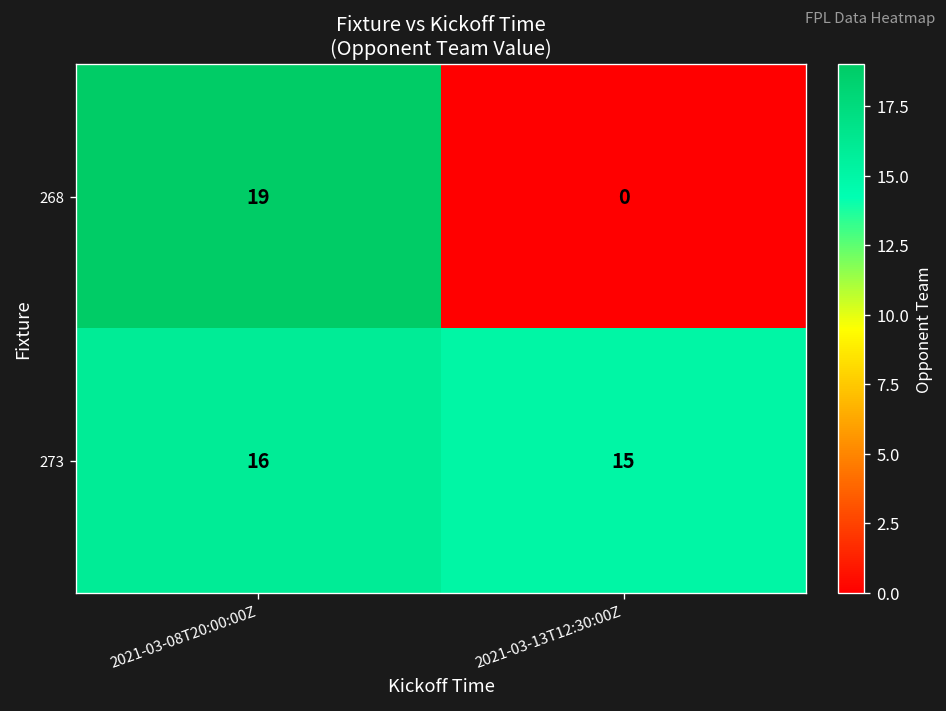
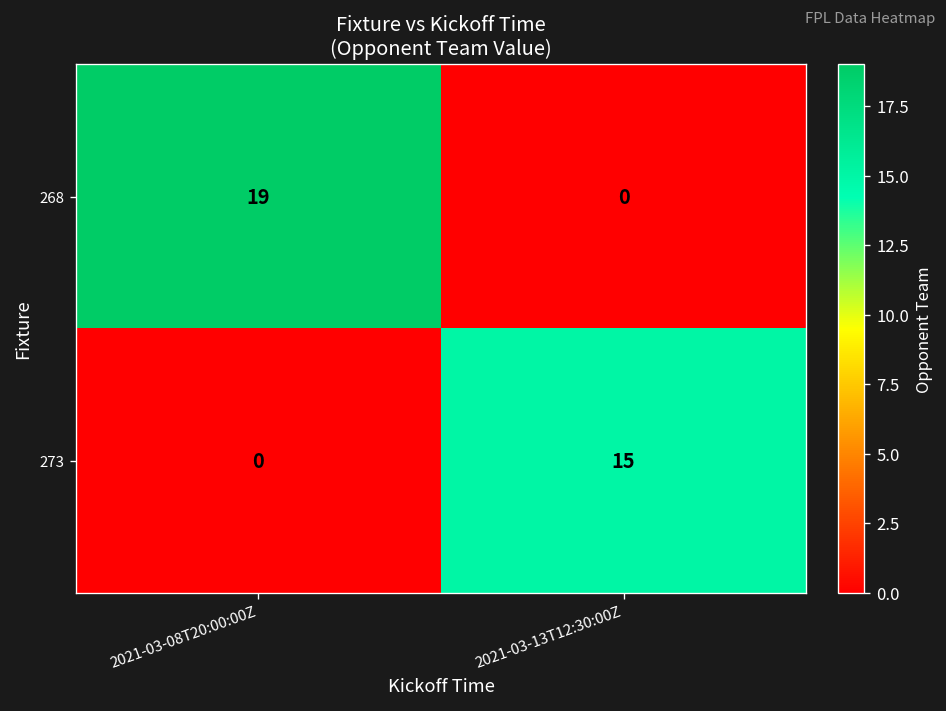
  {
    "268": {
      "2021-03-08T20:00:00Z": 19,
      "2021-03-13T12:30:00Z": 0
    },
    "273": {
-     "2021-03-08T20:00:00Z": 16,
+     "2021-03-08T20:00:00Z": 0,
      "2021-03-13T12:30:00Z": 15
    }
  }
